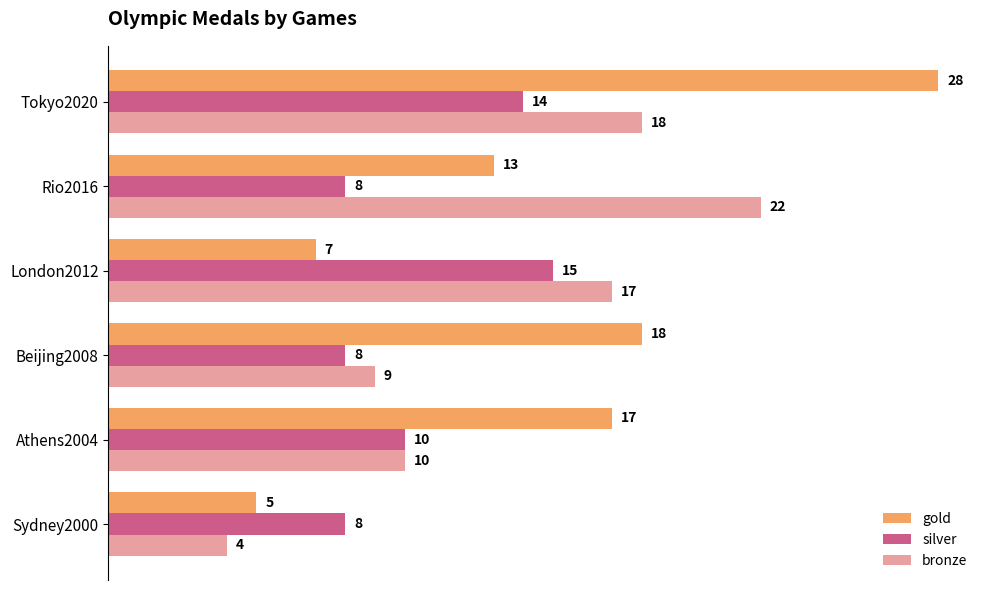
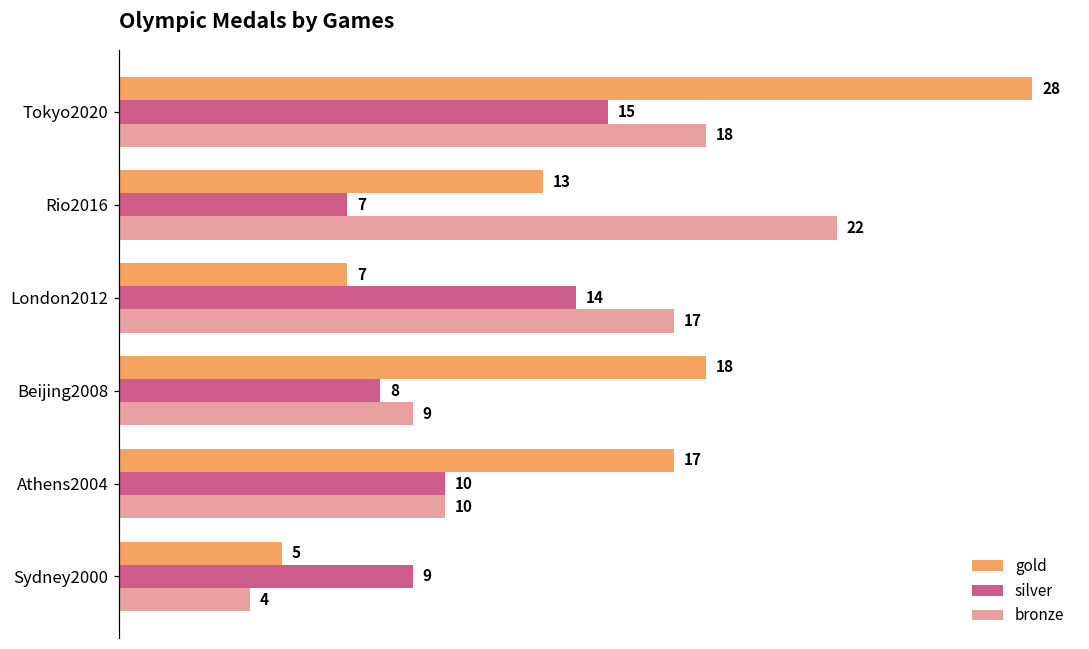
  {
    "gold": {
      "Tokyo2020": 28,
      "Rio2016": 13,
      "London2012": 7,
      "Beijing2008": 18,
      "Athens2004": 17,
      "Sydney2000": 5
    },
    "silver": {
-     "Tokyo2020": 14,
-     "Rio2016": 8,
-     "London2012": 15,
+     "Tokyo2020": 15,
+     "Rio2016": 7,
+     "London2012": 14,
      "Beijing2008": 8,
      "Athens2004": 10,
-     "Sydney2000": 8
+     "Sydney2000": 9
    },
    "bronze": {
      "Tokyo2020": 18,
      "Rio2016": 22,
      "London2012": 17,
      "Beijing2008": 9,
      "Athens2004": 10,
      "Sydney2000": 4
    }
  }
